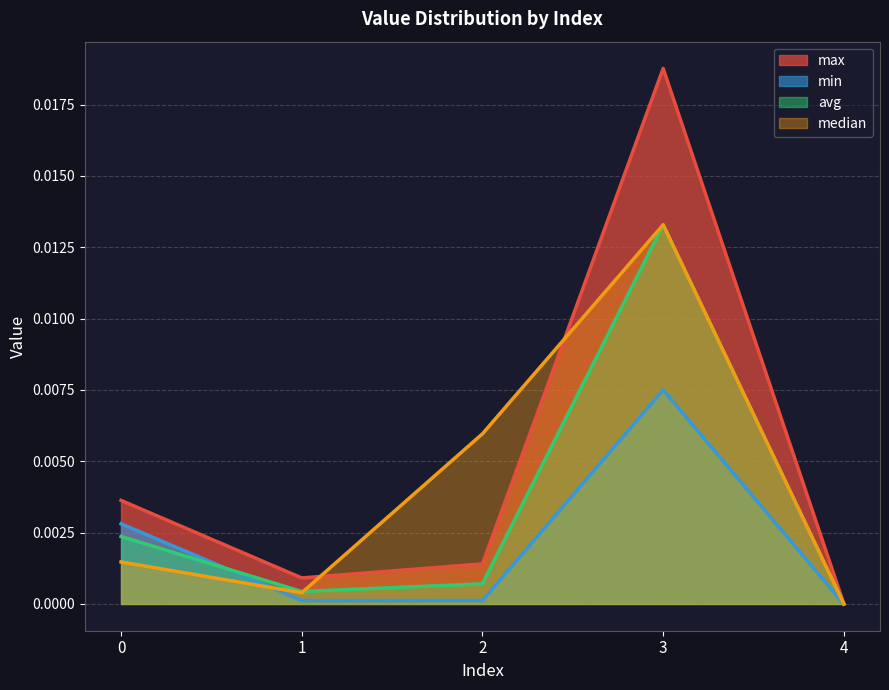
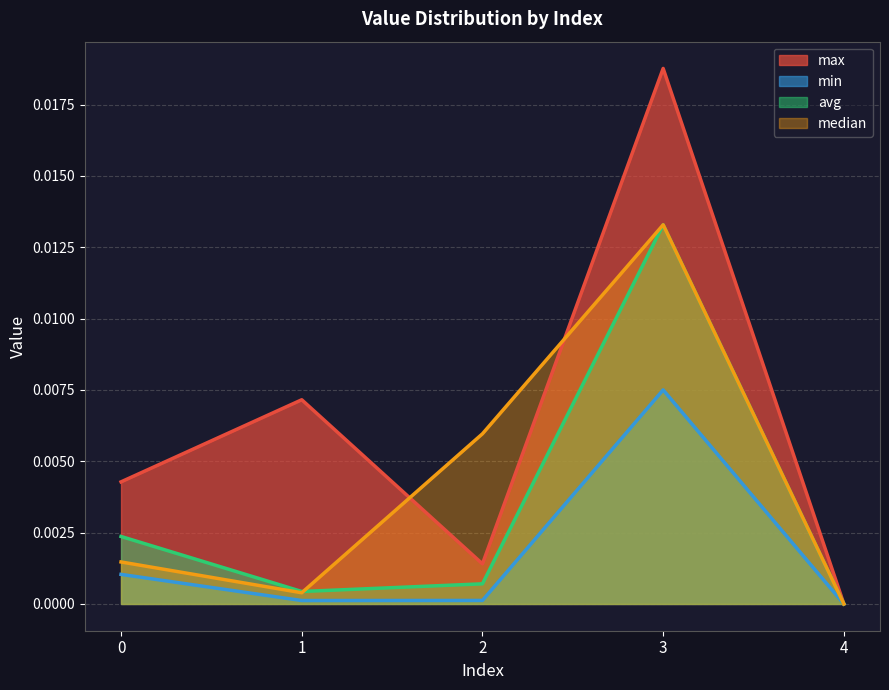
  {
    "max": {
-     "0": 0.0036,
-     "1": 0.0009,
+     "0": 0.0043,
+     "1": 0.0072,
      "2": 0.0014,
      "3": 0.0188
    },
    "min": {
-     "0": 0.0028,
+     "0": 0.0010,
      "1": 0.0001,
      "2": 0.0001,
      "3": 0.0075
    },
    "avg": {
      "0": 0.0024,
      "2": 0.0007
    },
    "median": {
      "0": 0.0015,
      "2": 0.0060
    }
  }
